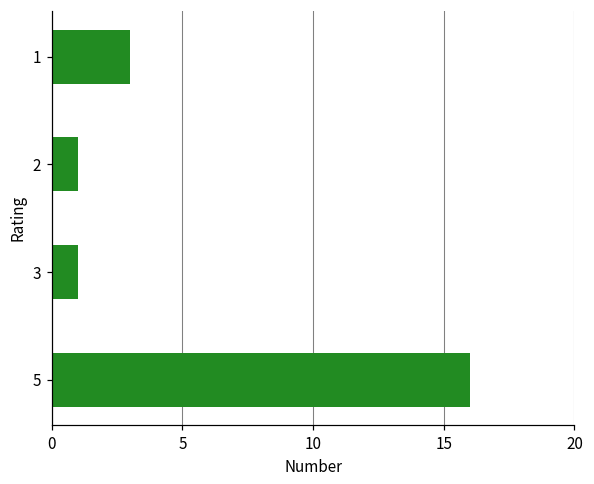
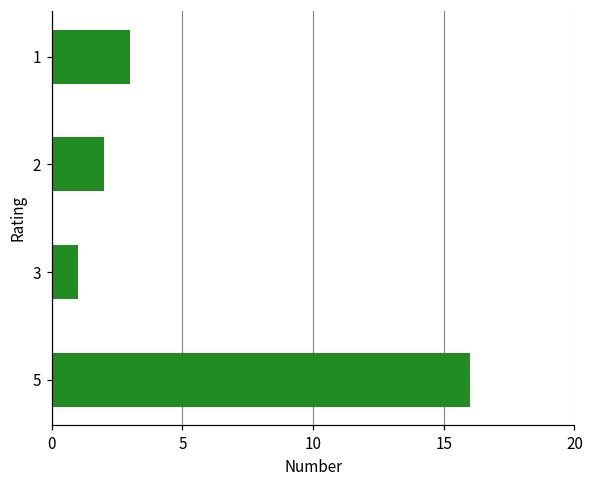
  {
    "1": 3,
-   "2": 1,
+   "2": 2,
    "3": 1,
    "5": 16
  }
